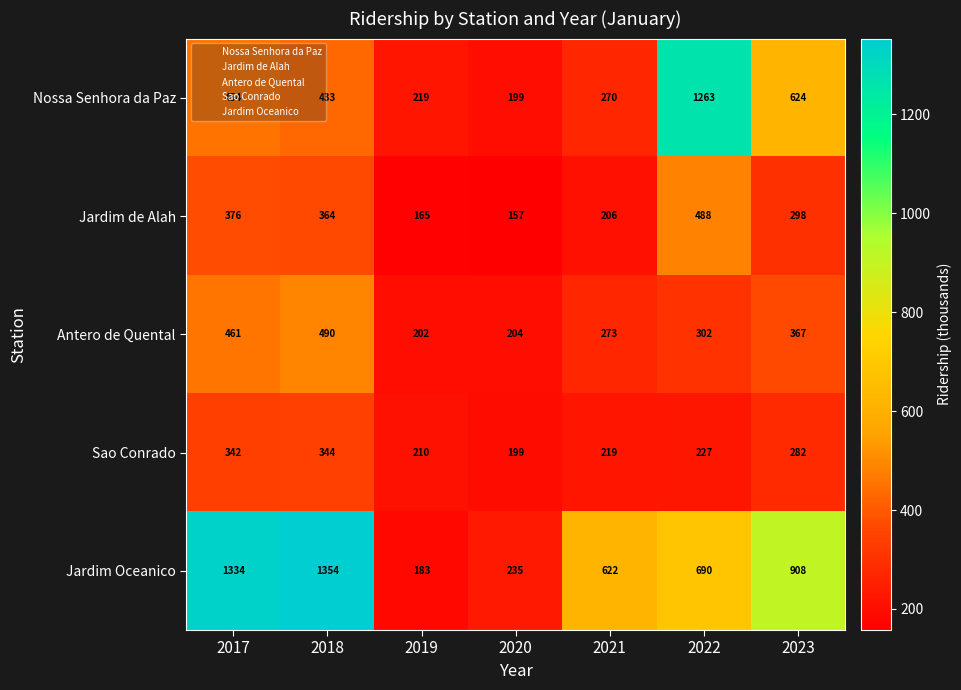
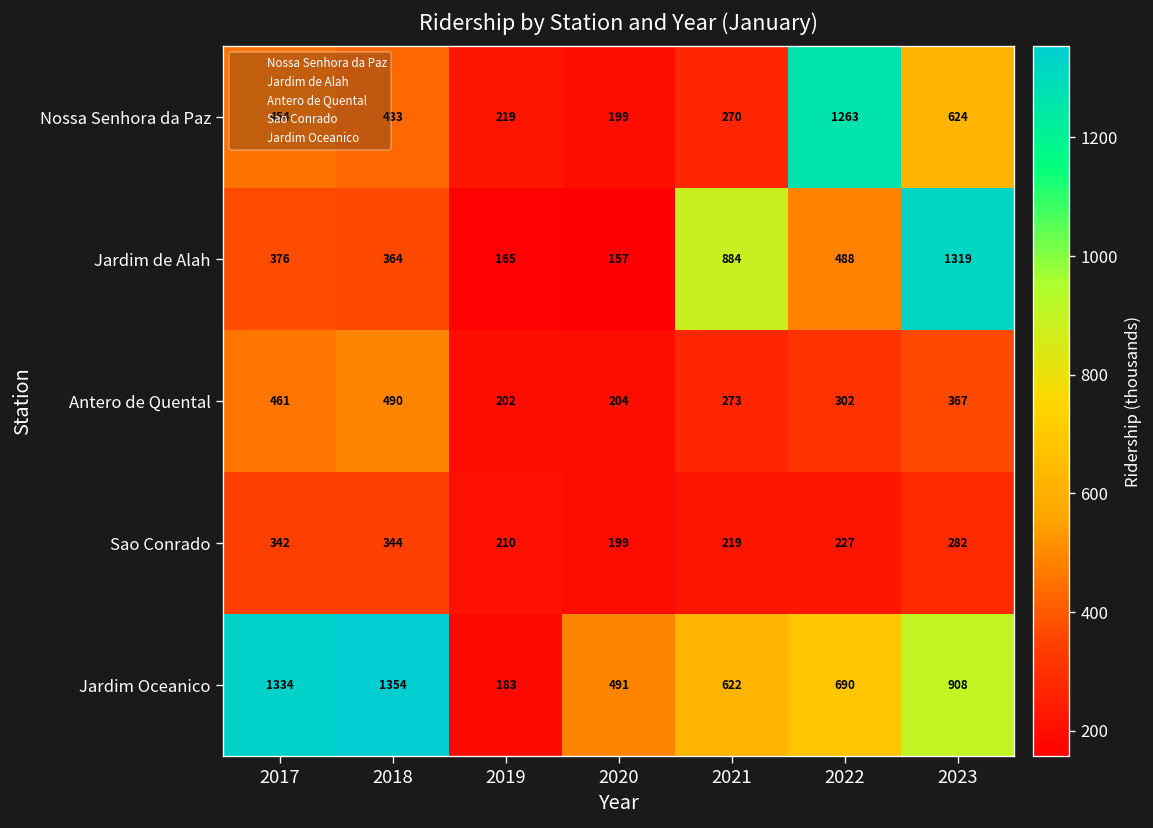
  {
    "Nossa Senhora da Paz": {
      "2019": 219,
      "2020": 199,
      "2021": 270,
      "2022": 1263,
      "2023": 624
    },
    "Jardim de Alah": {
      "2017": 376,
      "2018": 364,
      "2019": 165,
      "2020": 157,
-     "2021": 206,
+     "2021": 884,
      "2022": 488,
-     "2023": 298
+     "2023": 1319
    },
    "Antero de Quental": {
      "2017": 461,
      "2018": 490,
      "2019": 202,
      "2020": 204,
      "2021": 273,
      "2022": 302,
      "2023": 367
    },
    "Sao Conrado": {
      "2017": 342,
      "2018": 344,
      "2019": 210,
      "2020": 199,
      "2021": 219,
      "2022": 227,
      "2023": 282
    },
    "Jardim Oceanico": {
      "2017": 1334,
      "2018": 1354,
      "2019": 183,
-     "2020": 235,
+     "2020": 491,
      "2021": 622,
      "2022": 690,
      "2023": 908
    }
  }
